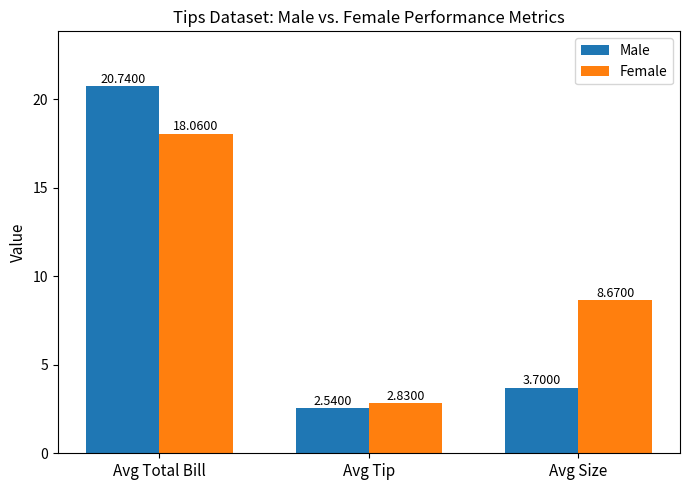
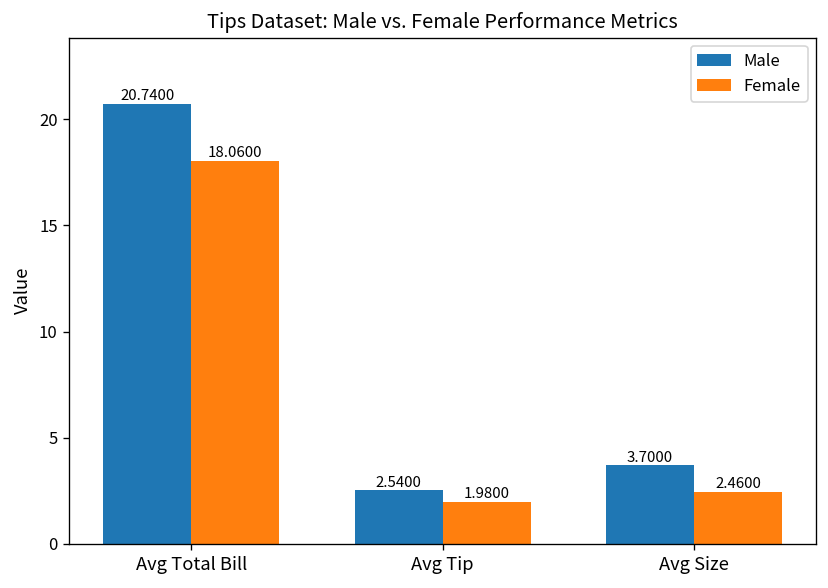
  {
    "Male": {
      "Avg Total Bill": 20.7400,
      "Avg Tip": 2.5400,
      "Avg Size": 3.7000
    },
    "Female": {
      "Avg Total Bill": 18.0600,
-     "Avg Tip": 2.8300,
-     "Avg Size": 8.6700
+     "Avg Tip": 1.9800,
+     "Avg Size": 2.4600
    }
  }
